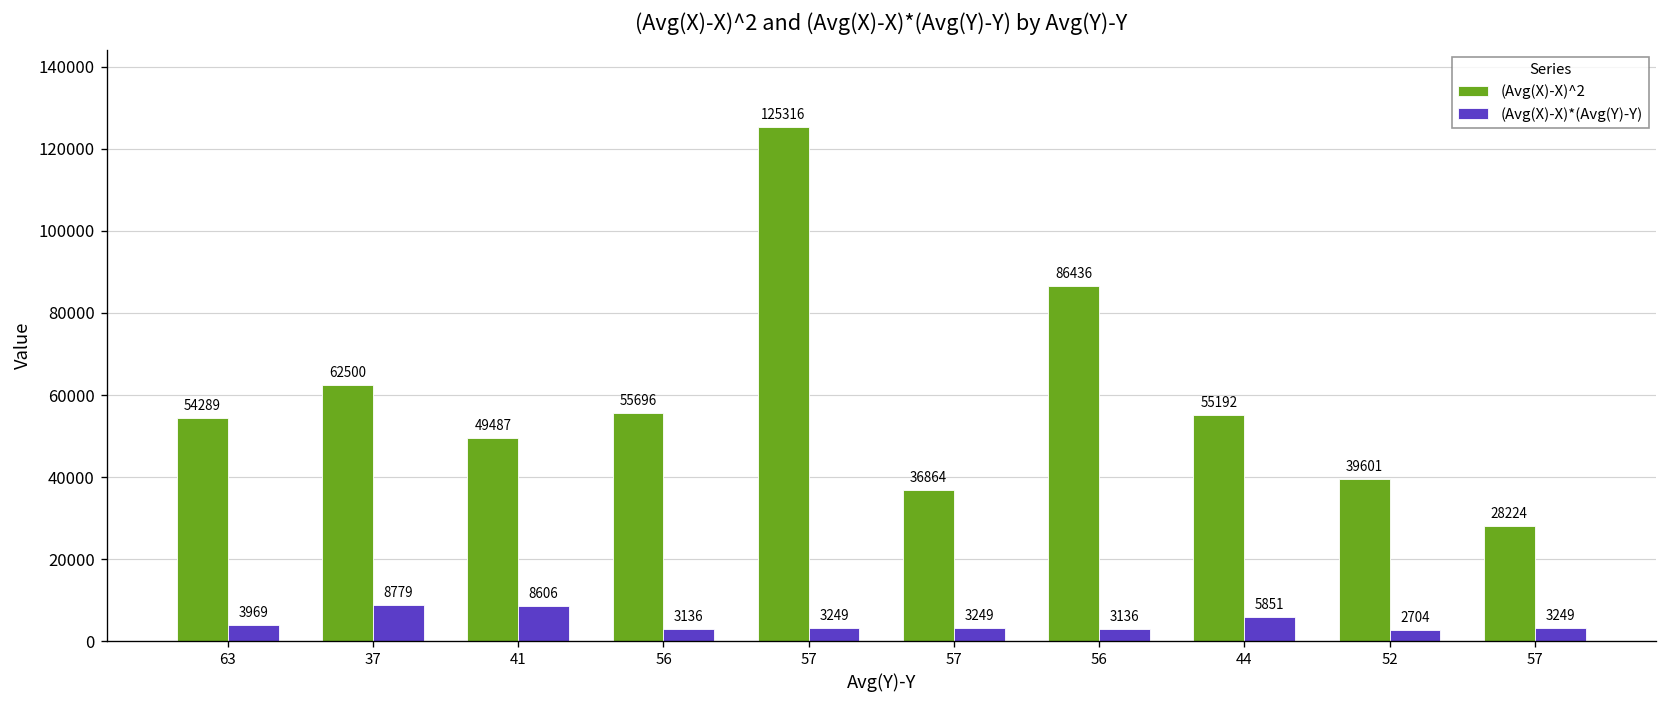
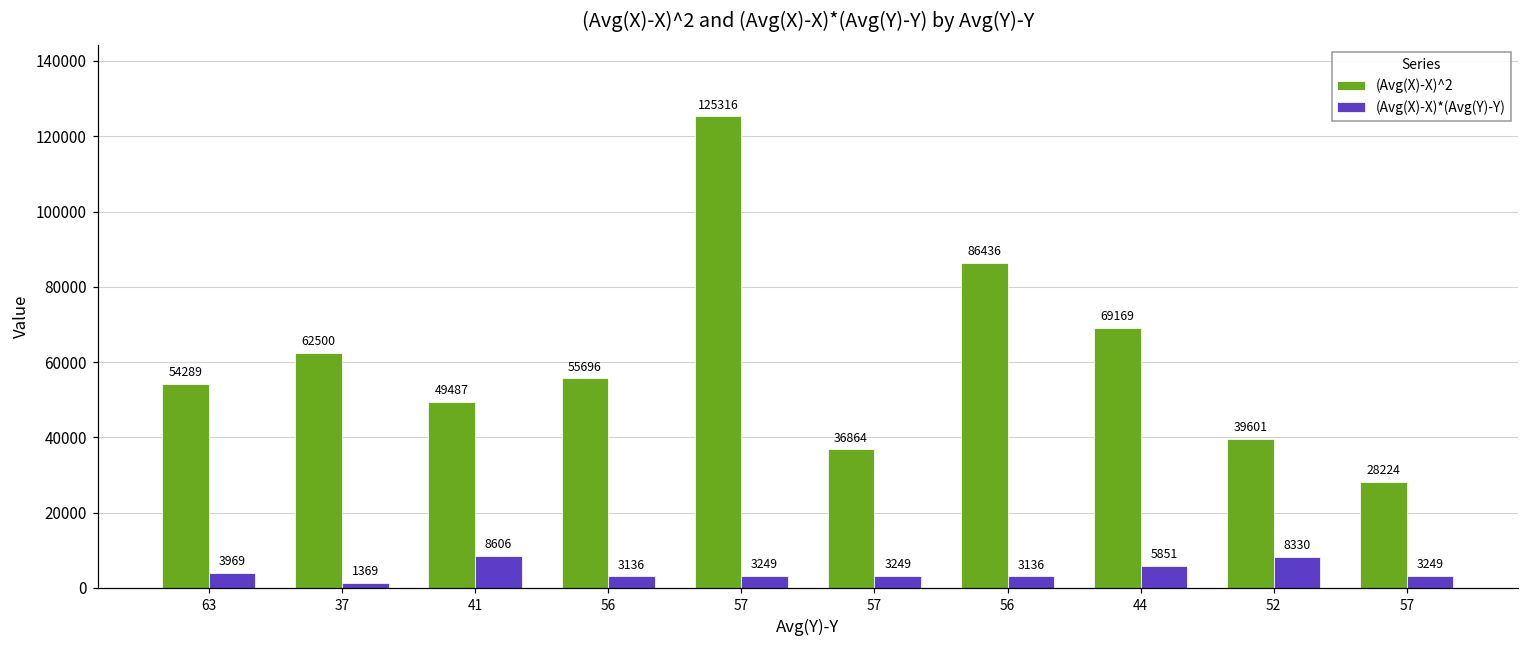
  {
    "(Avg(X)-X)^2": {
      "63": 54289,
      "37": 62500,
      "41": 49487,
-     "44": 55192,
+     "44": 69169,
      "52": 39601
    },
    "(Avg(X)-X)*(Avg(Y)-Y)": {
      "63": 3969,
-     "37": 8779,
+     "37": 1369,
      "41": 8606,
      "44": 5851,
-     "52": 2704
+     "52": 8330
    }
  }
